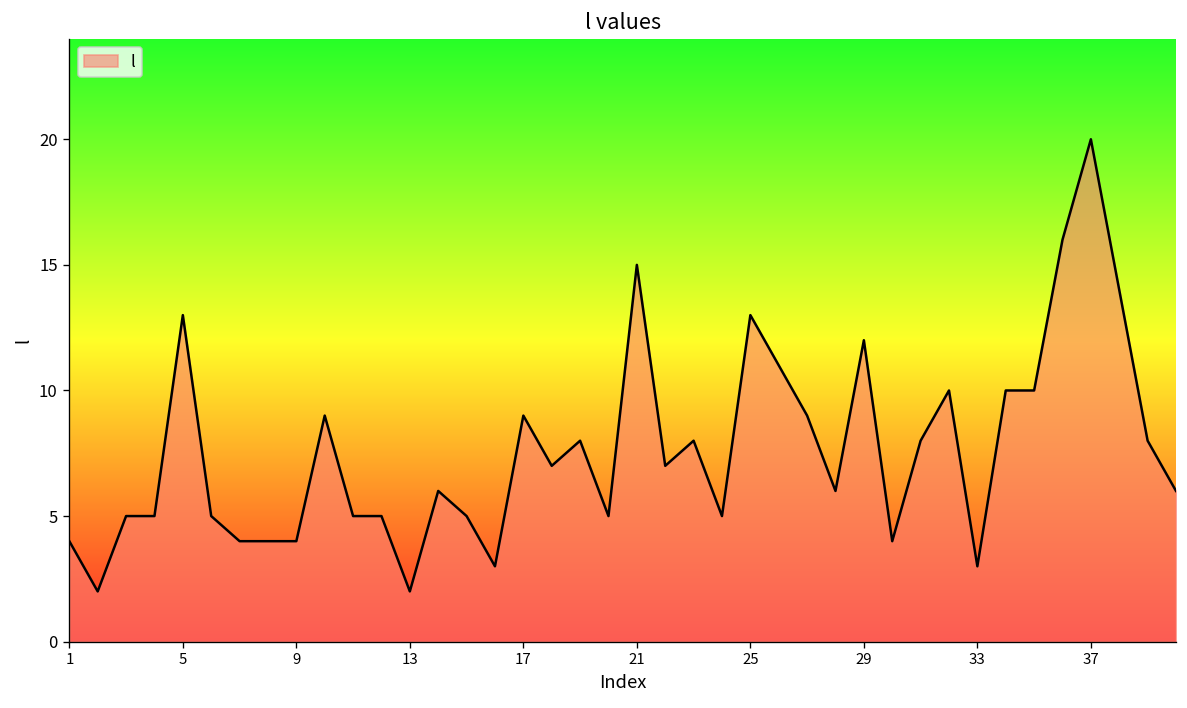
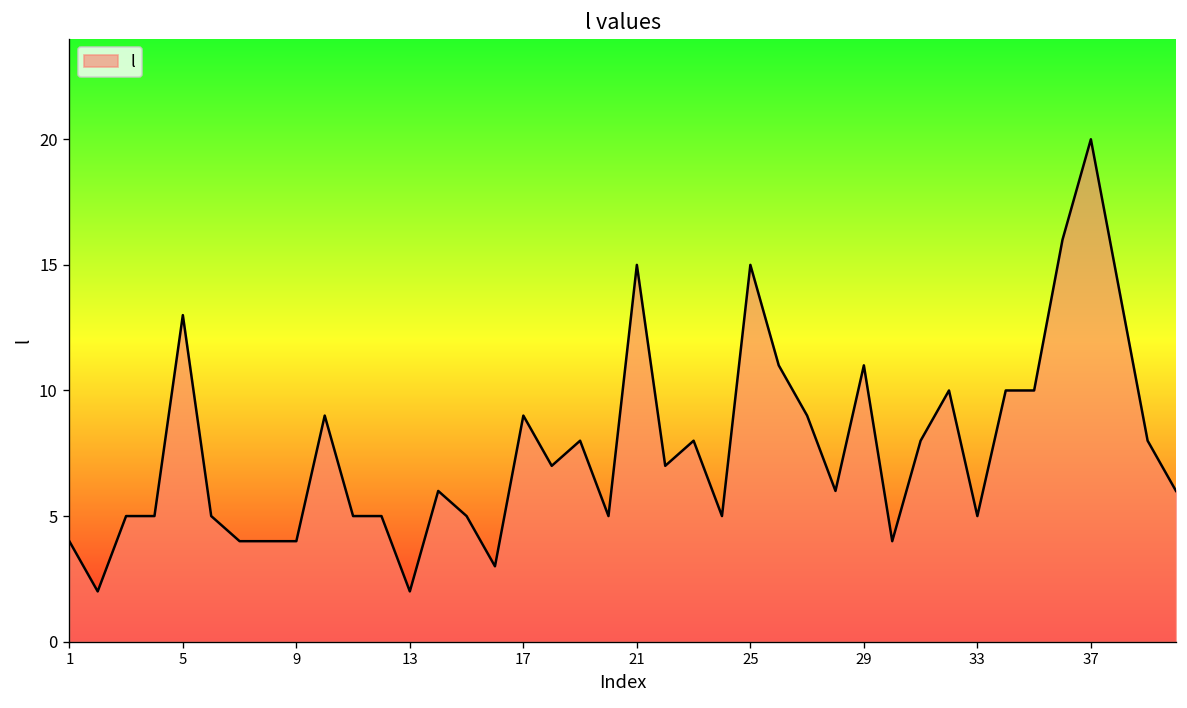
  {
    "1": 4,
    "5": 13,
    "9": 4,
    "13": 2,
    "17": 9,
    "21": 15,
-   "25": 13,
-   "29": 12,
-   "33": 3,
+   "25": 15,
+   "29": 11,
+   "33": 5,
    "37": 20
  }
